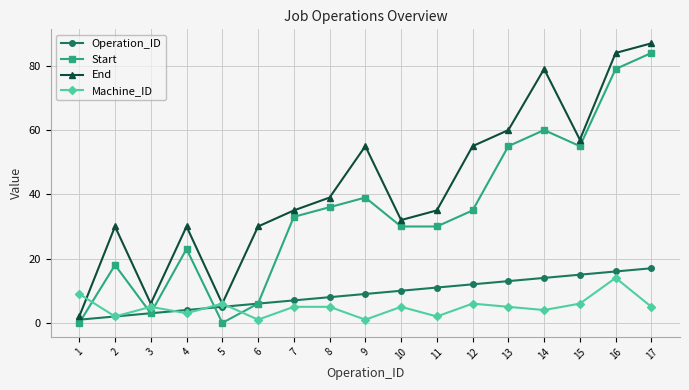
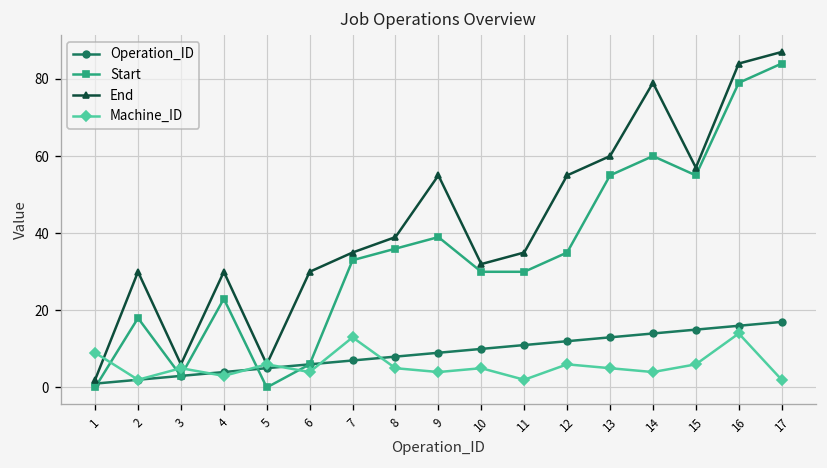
  {
    "Machine_ID": {
      "1": 9,
      "3": 5,
      "4": 3,
-     "6": 1,
-     "7": 5,
+     "6": 4,
+     "7": 13,
      "8": 5,
-     "9": 1,
+     "9": 4,
      "10": 5,
      "11": 2,
      "12": 6,
      "13": 5,
      "14": 4,
      "15": 6,
      "16": 14,
-     "17": 5
+     "17": 2
    }
  }
